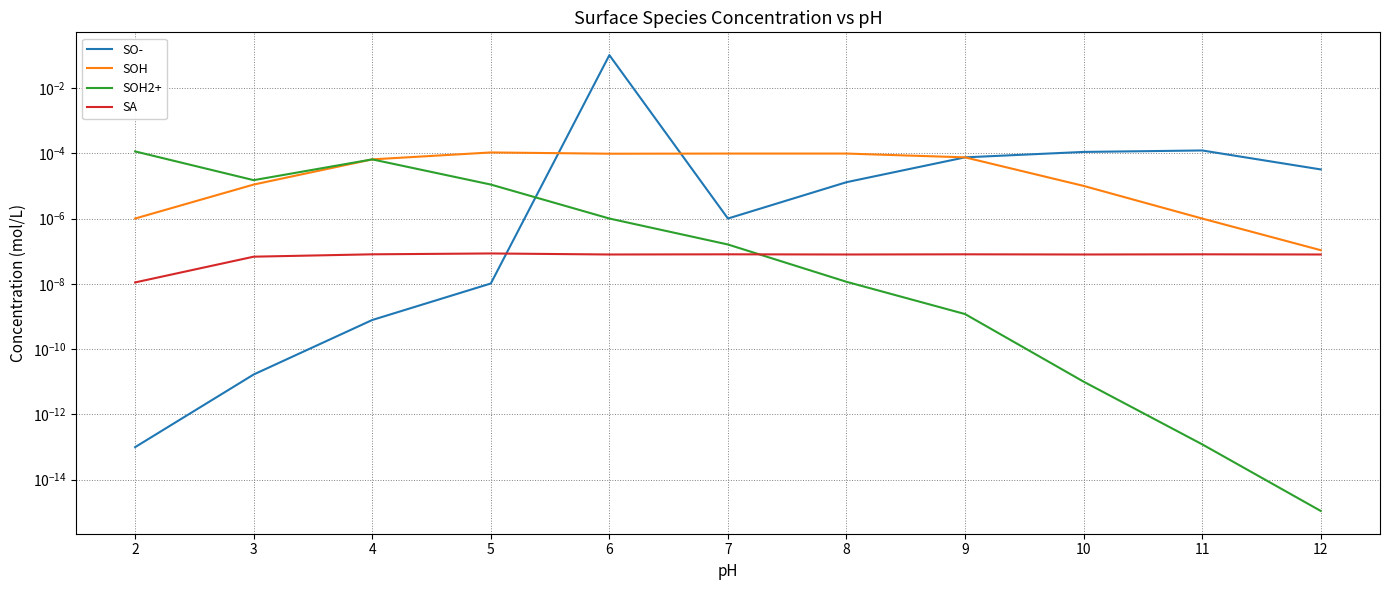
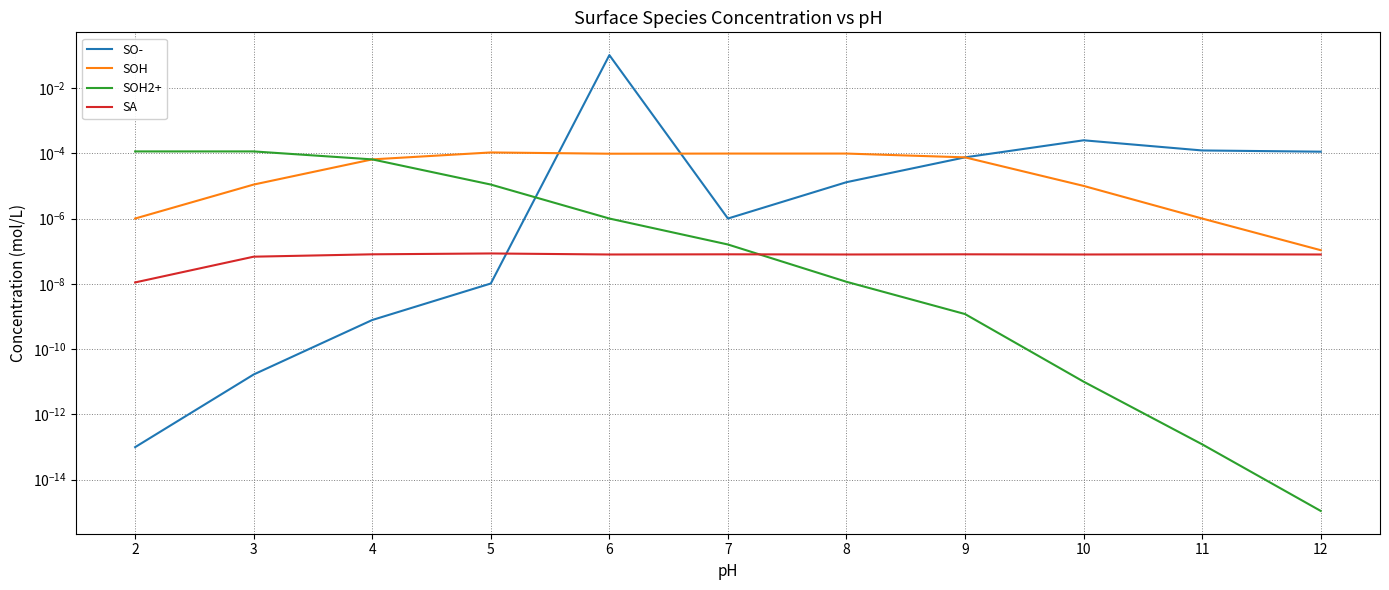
  {
    "SO-": {
      "2": 0.000000000000,
      "3": 0.00000000002,
      "4": 0.0000000008,
      "5": 0.000000010,
      "6": 0.10,
      "7": 0.0000010,
      "8": 0.000013,
-     "10": 0.00011,
+     "10": 0.0003,
      "11": 0.00012,
-     "12": 0.00003
+     "12": 0.00011
    },
    "SOH": {
      "2": 0.0000010,
      "3": 0.00001,
      "5": 0.00011,
      "6": 0.00010,
      "7": 0.00010,
      "8": 0.00010,
      "10": 0.00001,
      "11": 0.0000010,
      "12": 0.00000011
    },
    "SOH2+": {
      "2": 0.00011,
-     "3": 0.00002,
+     "3": 0.00011,
      "5": 0.00001,
      "6": 0.0000010,
      "7": 0.0000002,
      "8": 0.000000012,
      "9": 0.0000000012,
      "10": 0.000000000010,
      "11": 0.000000000000,
      "12": 0.000000000000
    },
    "SA": {
      "2": 0.000000011,
      "3": 0.00000007,
      "4": 0.00000008,
      "5": 0.00000009,
      "6": 0.00000008,
      "7": 0.00000008,
      "8": 0.00000008,
      "9": 0.00000008,
      "10": 0.00000008,
      "11": 0.00000008,
      "12": 0.00000008
    }
  }
